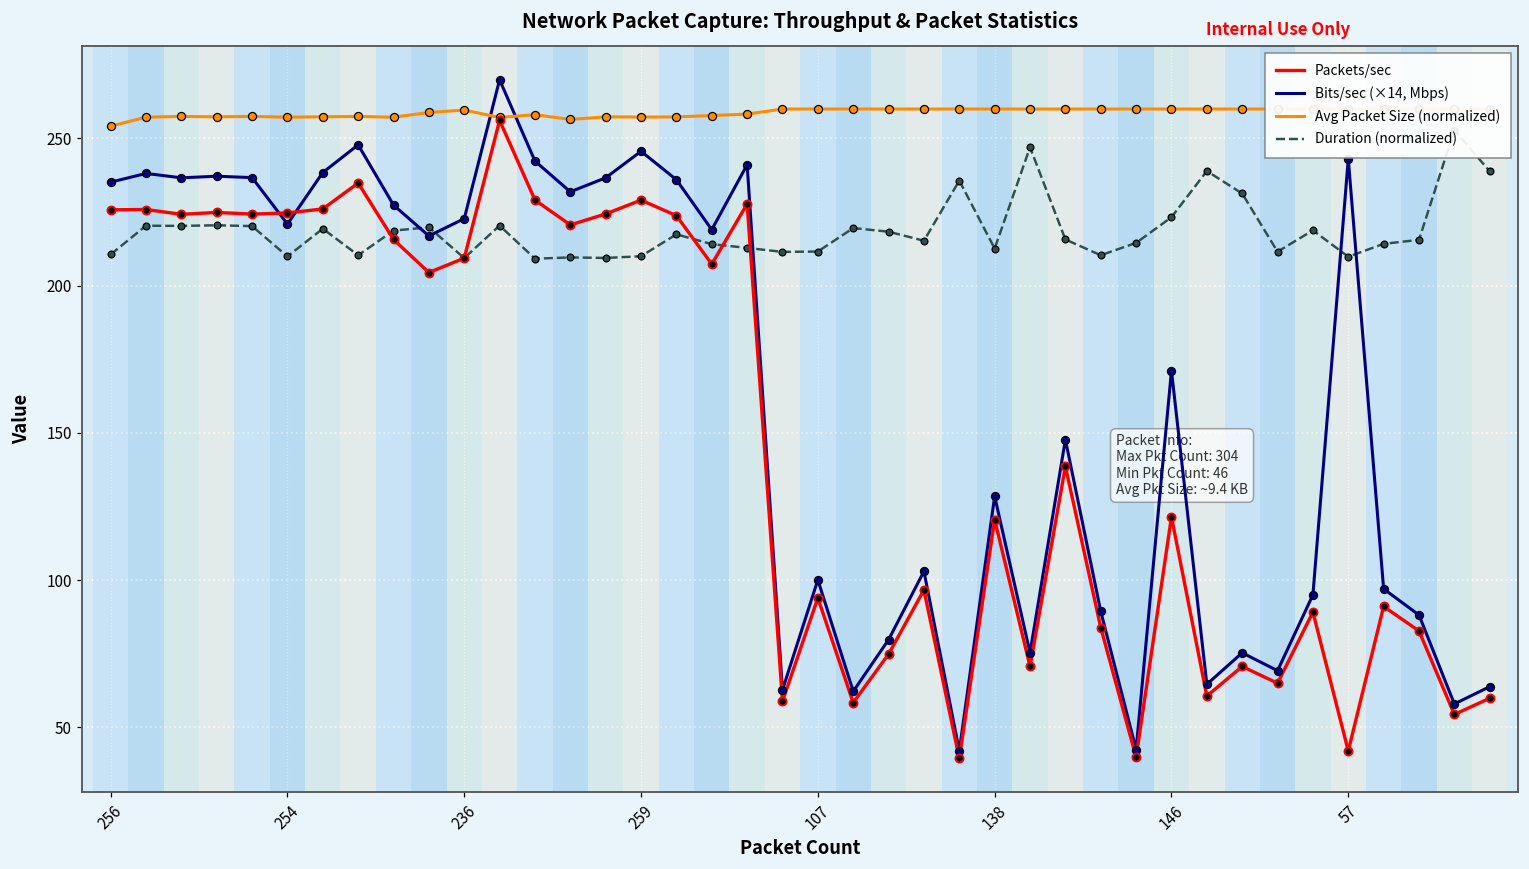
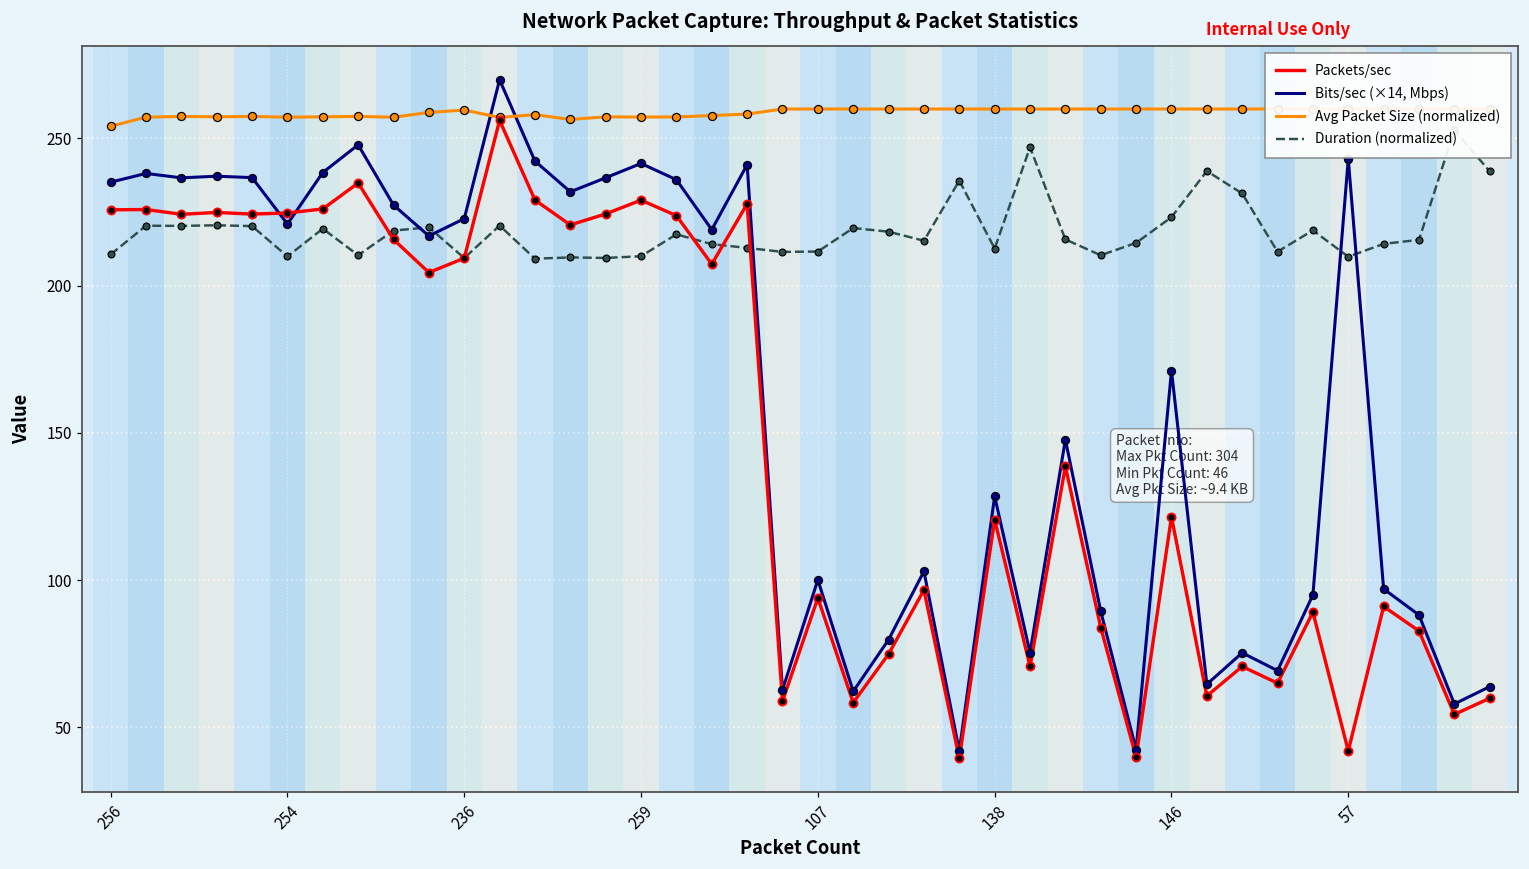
  {
    "Packets/sec": {
      "256": 226,
      "254": 225,
      "259": 229,
      "107": 94,
      "138": 121,
      "57": 42
    },
    "Bits/sec (×14, Mbps)": {
      "256": 235,
      "254": 221,
      "236": 223,
-     "259": 246,
+     "259": 242,
      "107": 100,
      "138": 128,
      "146": 171,
      "57": 243
    },
    "Avg Packet Size (normalized)": {
      "256": 254,
      "254": 257,
      "236": 260,
      "259": 257,
      "107": 260,
      "138": 260,
      "146": 260
    },
    "Duration (normalized)": {
      "256": 211,
      "254": 210,
      "259": 210,
      "107": 212,
      "138": 213,
      "146": 223,
      "57": 210
    }
  }
